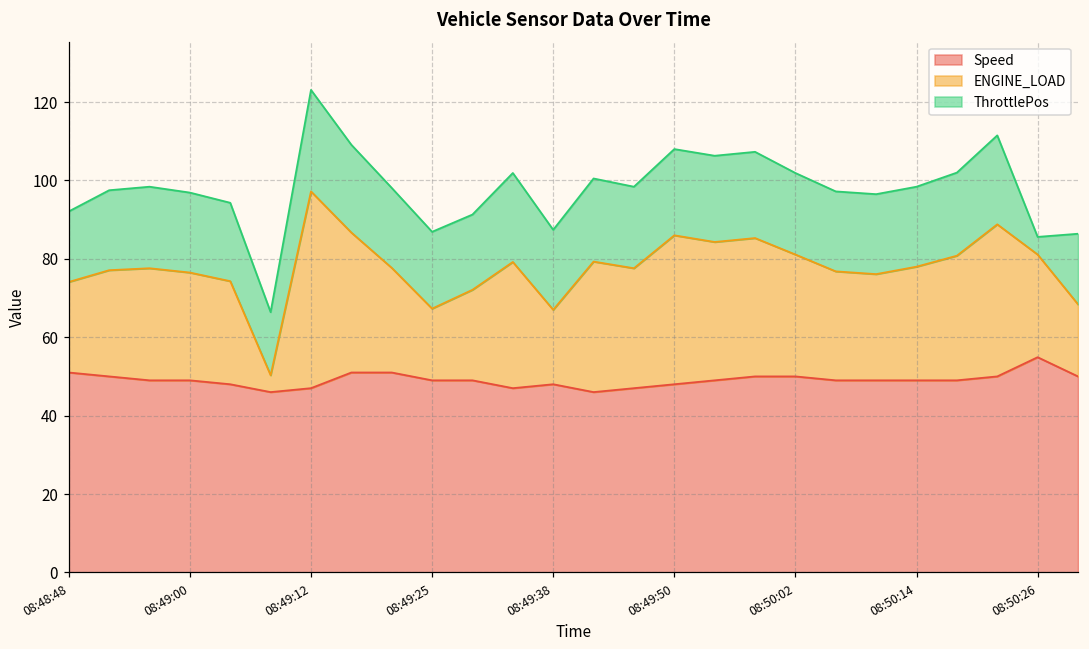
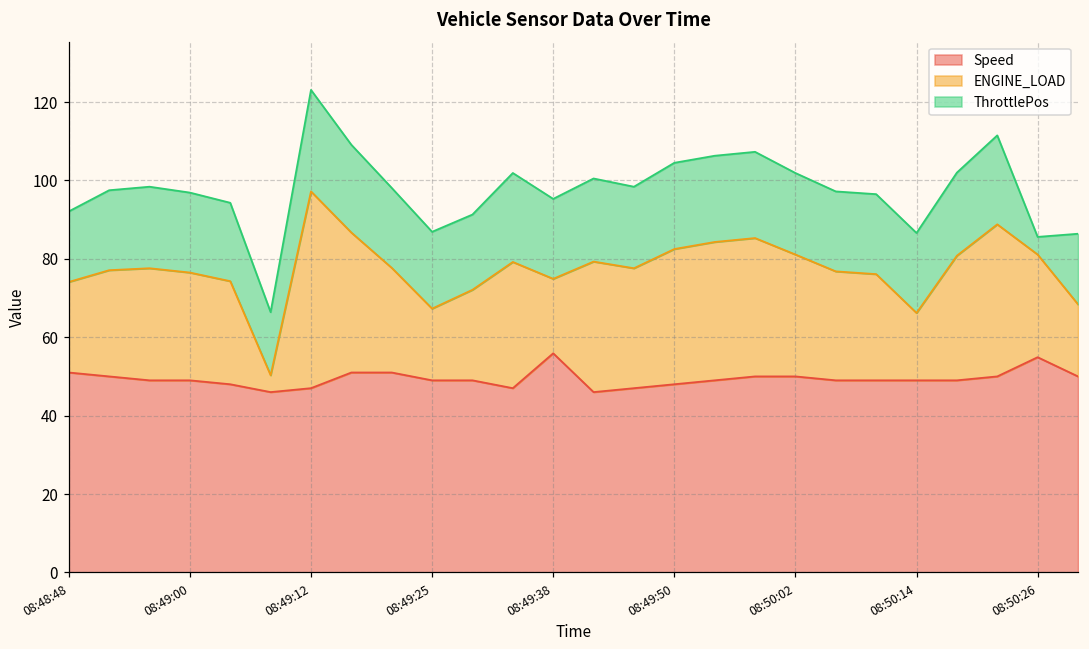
  {
    "Speed": {
      "08:48:48": 51,
      "08:49:00": 49,
      "08:49:12": 47,
      "08:49:25": 49,
-     "08:49:38": 48,
+     "08:49:38": 56,
      "08:49:50": 48,
      "08:50:02": 50,
      "08:50:14": 49,
      "08:50:26": 55
    },
    "ENGINE_LOAD": {
      "08:48:48": 23,
      "08:49:00": 28,
      "08:49:12": 50,
      "08:49:25": 18,
      "08:49:38": 19,
-     "08:49:50": 38,
+     "08:49:50": 35,
      "08:50:02": 31,
-     "08:50:14": 29,
+     "08:50:14": 17,
      "08:50:26": 26
    },
    "ThrottlePos": {
      "08:48:48": 18,
      "08:49:00": 20,
      "08:49:12": 26,
      "08:49:25": 20,
      "08:49:38": 20,
      "08:49:50": 22,
      "08:50:02": 21,
      "08:50:14": 20,
      "08:50:26": 5
    }
  }
